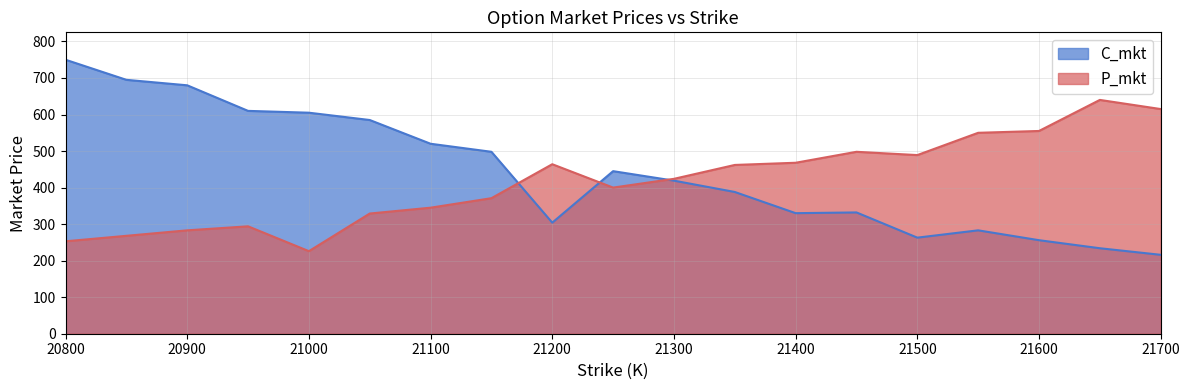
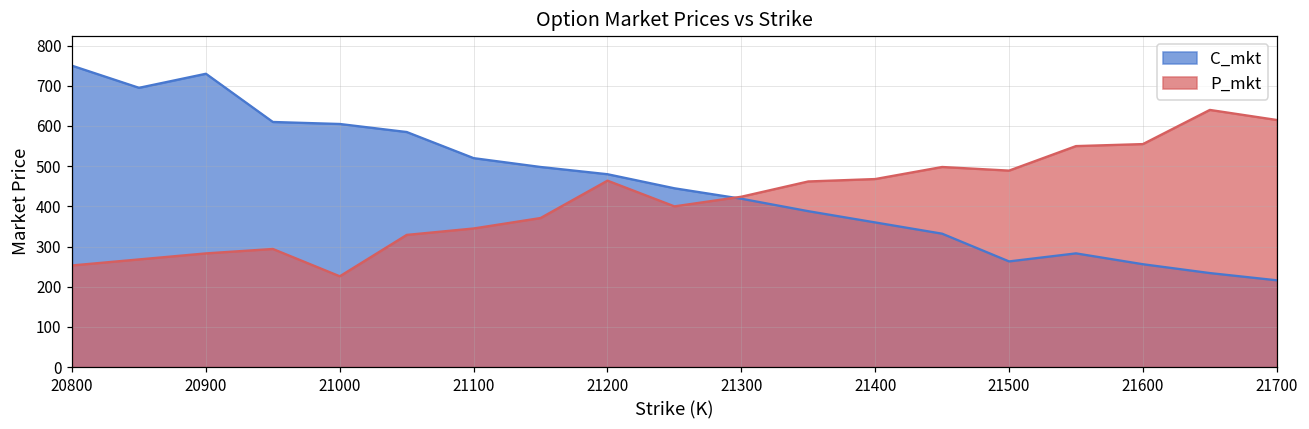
  {
    "C_mkt": {
      "20800": 750,
-     "20900": 680,
+     "20900": 730,
      "21000": 610,
      "21100": 520,
-     "21200": 300,
-     "21400": 330,
+     "21200": 480,
+     "21400": 360,
      "21500": 260,
      "21600": 260,
      "21700": 220
    },
    "P_mkt": {
      "20800": 250,
      "20900": 280,
      "21000": 230,
      "21100": 350,
      "21200": 460,
      "21400": 470,
      "21500": 490,
      "21600": 560,
      "21700": 620
    }
  }
